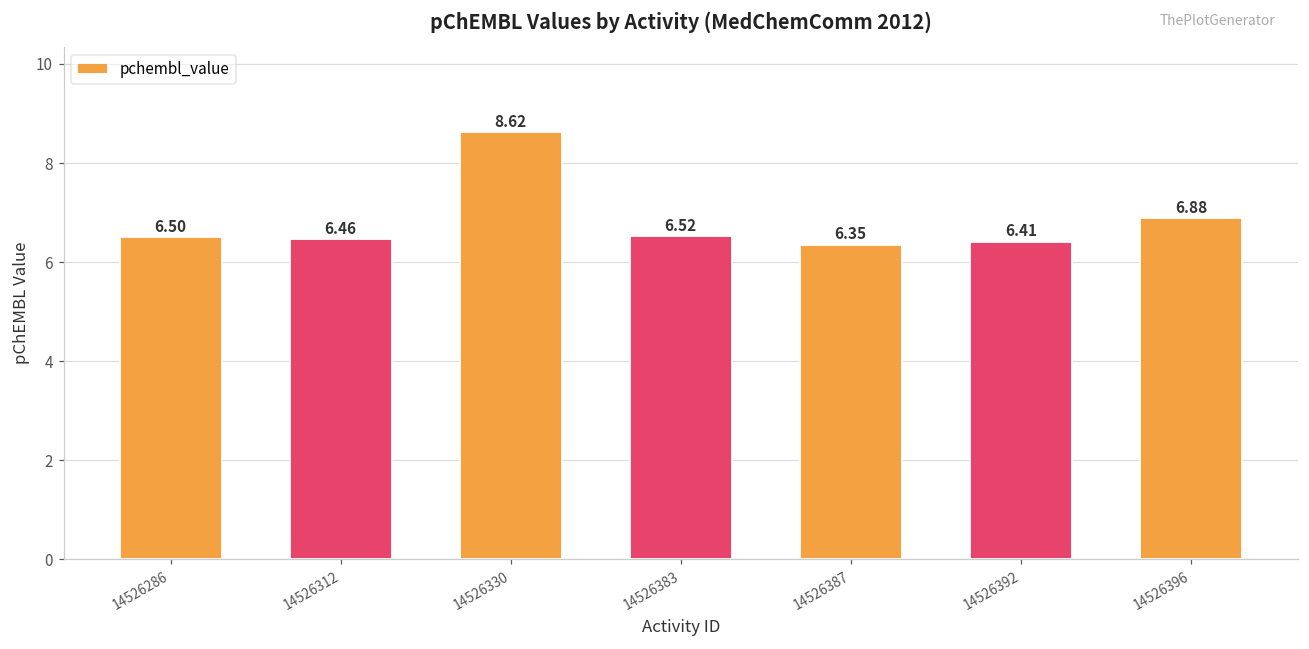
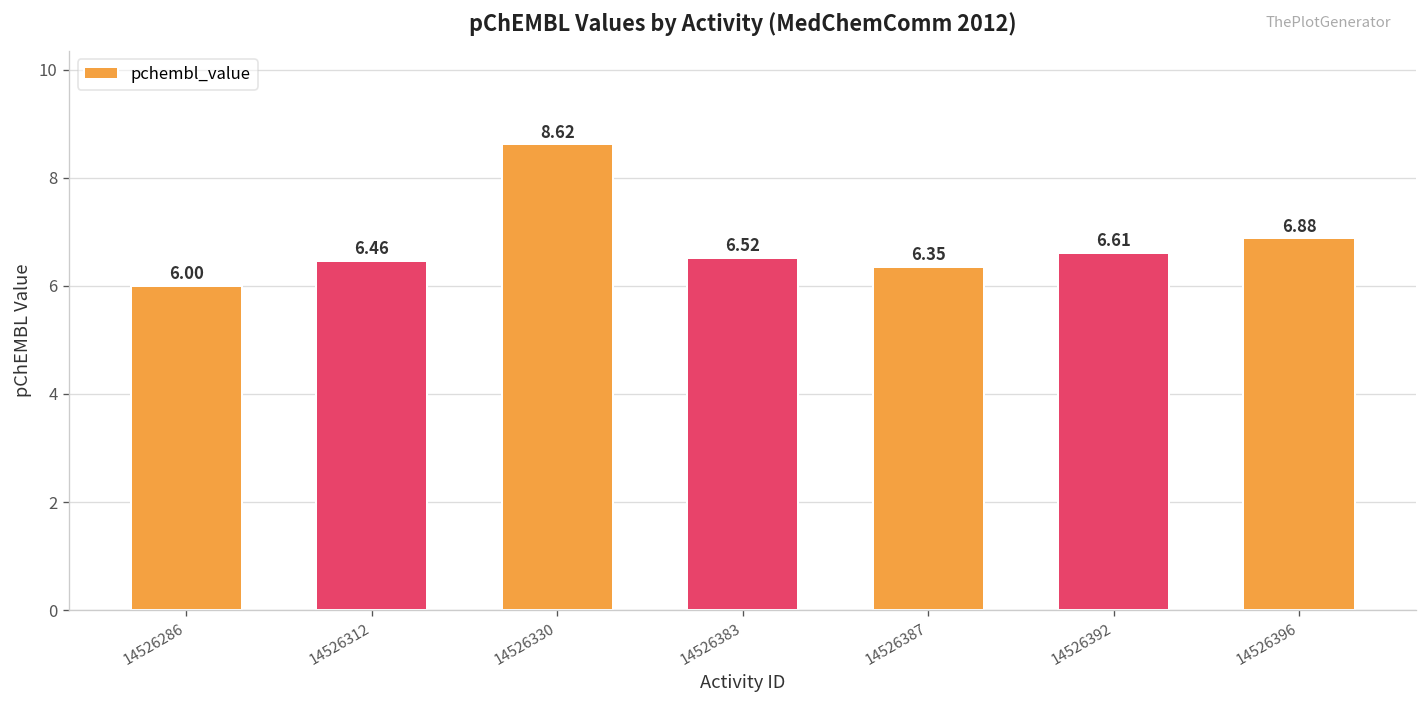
  {
-   "14526286": 6.50,
+   "14526286": 6.00,
    "14526312": 6.46,
    "14526330": 8.62,
    "14526383": 6.52,
    "14526387": 6.35,
-   "14526392": 6.41,
+   "14526392": 6.61,
    "14526396": 6.88
  }
